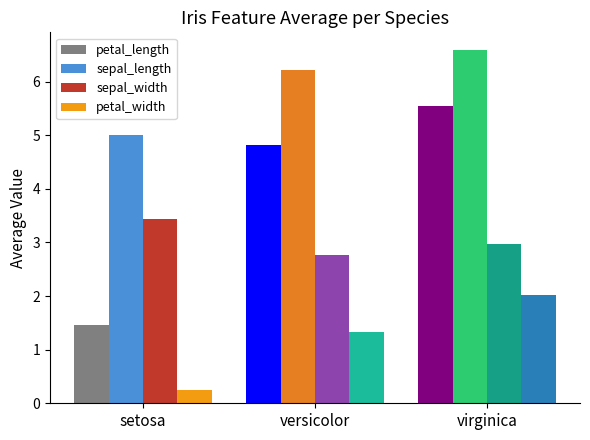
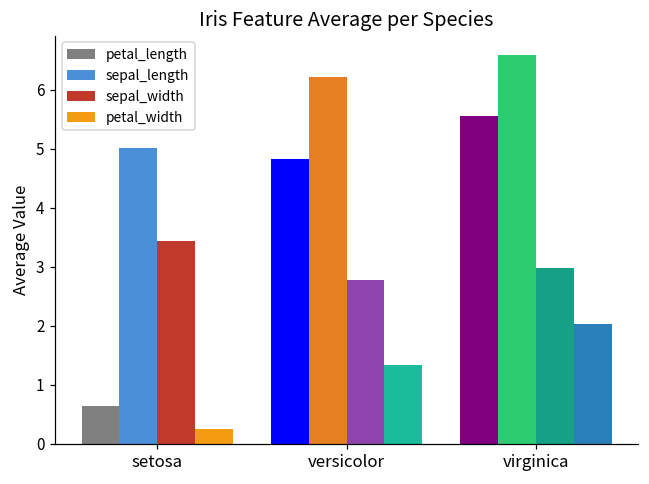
  {
    "petal_length": {
-     "setosa": 1.5,
+     "setosa": 0.6,
      "versicolor": 4.8,
      "virginica": 5.6
    },
    "sepal_length": {
      "setosa": 5.0,
      "versicolor": 6.2,
      "virginica": 6.6
    },
    "sepal_width": {
      "setosa": 3.4,
      "versicolor": 2.8,
      "virginica": 3.0
    },
    "petal_width": {
      "setosa": 0.2,
      "versicolor": 1.3,
      "virginica": 2.0
    }
  }
